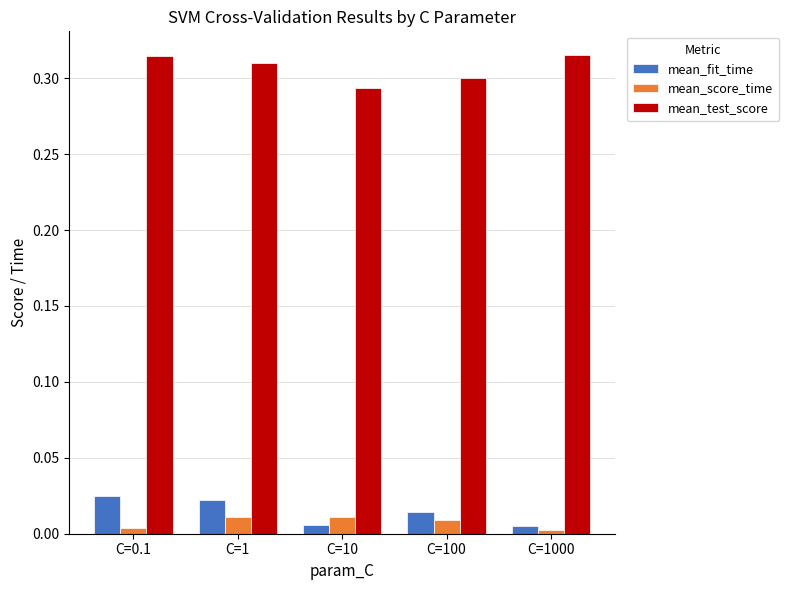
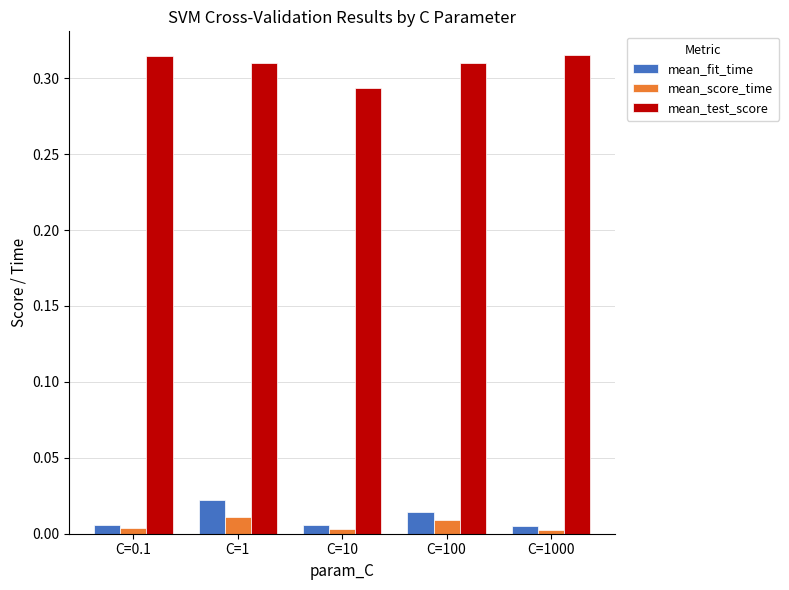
  {
    "mean_fit_time": {
-     "C=0.1": 0.025,
+     "C=0.1": 0.006,
      "C=1": 0.022,
      "C=10": 0.006,
      "C=100": 0.014,
      "C=1000": 0.005
    },
    "mean_score_time": {
      "C=0.1": 0.004,
      "C=1": 0.011,
-     "C=10": 0.011,
+     "C=10": 0.003,
      "C=100": 0.009,
      "C=1000": 0.002
    },
    "mean_test_score": {
      "C=0.1": 0.315,
      "C=1": 0.31,
      "C=10": 0.293,
-     "C=100": 0.30,
+     "C=100": 0.31,
      "C=1000": 0.315
    }
  }
